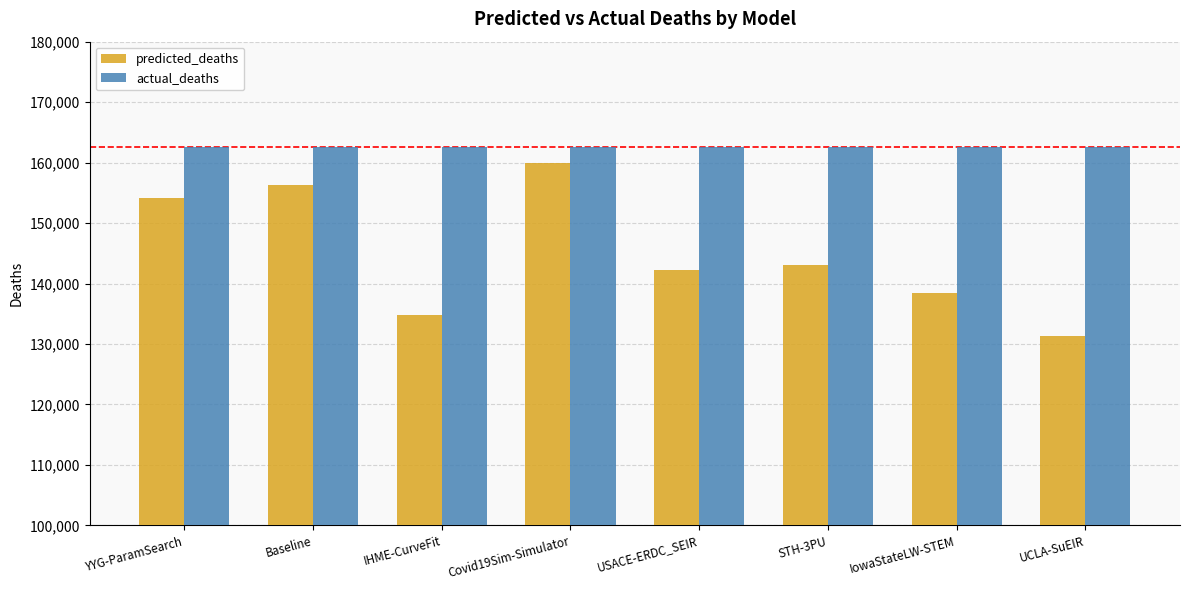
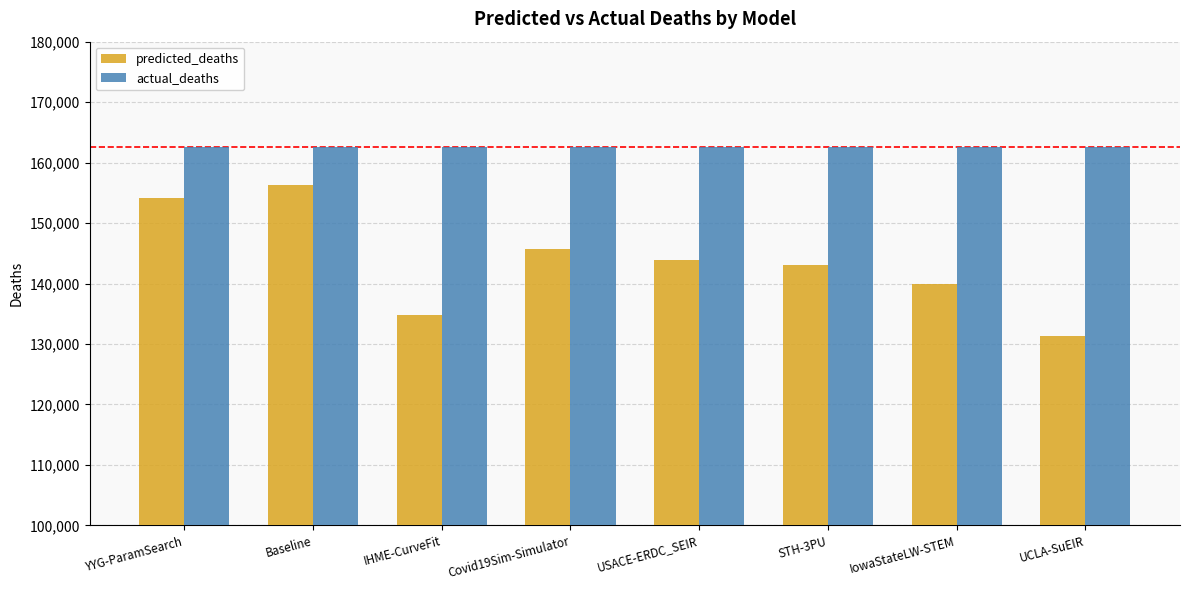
  {
    "predicted_deaths": {
      "YYG-ParamSearch": "154,000",
      "Baseline": "156,000",
      "IHME-CurveFit": "135,000",
-     "Covid19Sim-Simulator": "160,000",
-     "USACE-ERDC_SEIR": "142,000",
+     "Covid19Sim-Simulator": "146,000",
+     "USACE-ERDC_SEIR": "144,000",
      "STH-3PU": "143,000",
-     "IowaStateLW-STEM": "138,000",
+     "IowaStateLW-STEM": "140,000",
      "UCLA-SuEIR": "131,000"
    },
    "actual_deaths": {
      "YYG-ParamSearch": "162,000",
      "Baseline": "162,000",
      "IHME-CurveFit": "162,000",
      "Covid19Sim-Simulator": "162,000",
      "USACE-ERDC_SEIR": "162,000",
      "STH-3PU": "162,000",
      "IowaStateLW-STEM": "162,000",
      "UCLA-SuEIR": "162,000"
    }
  }
